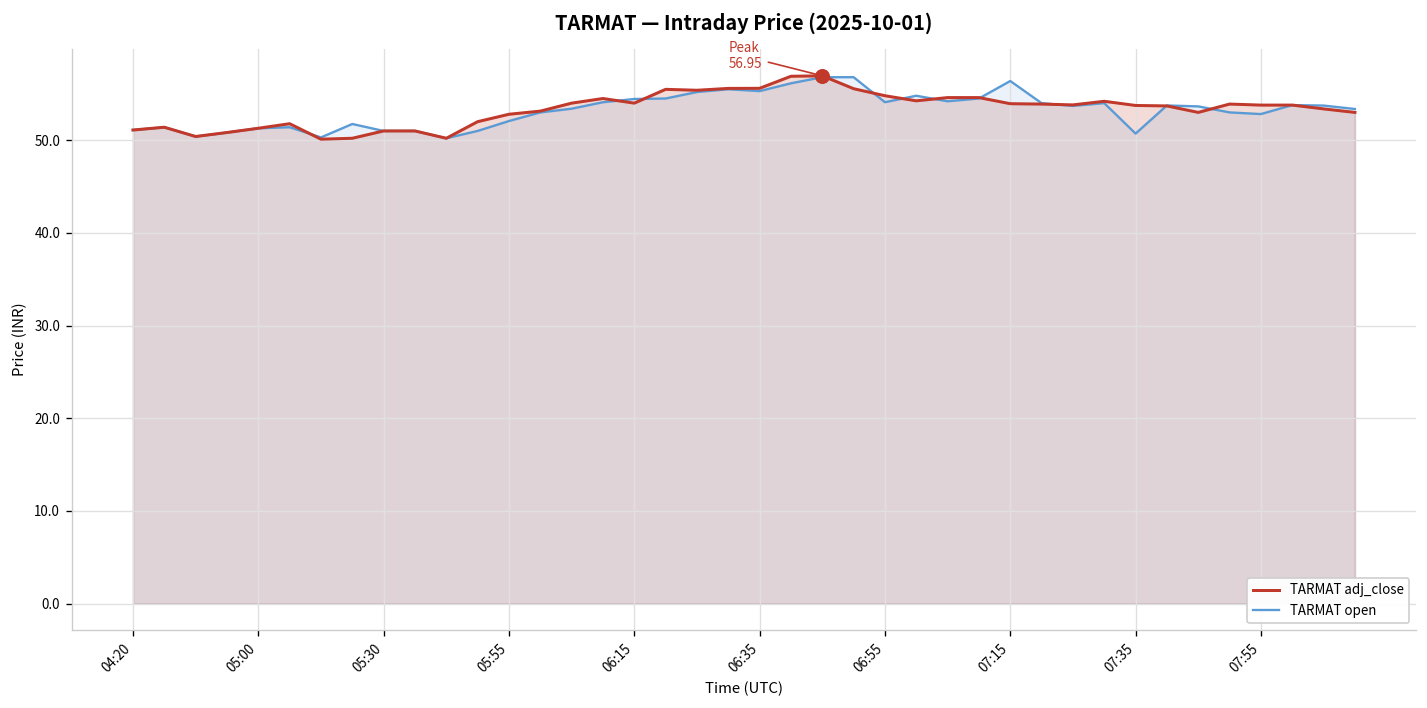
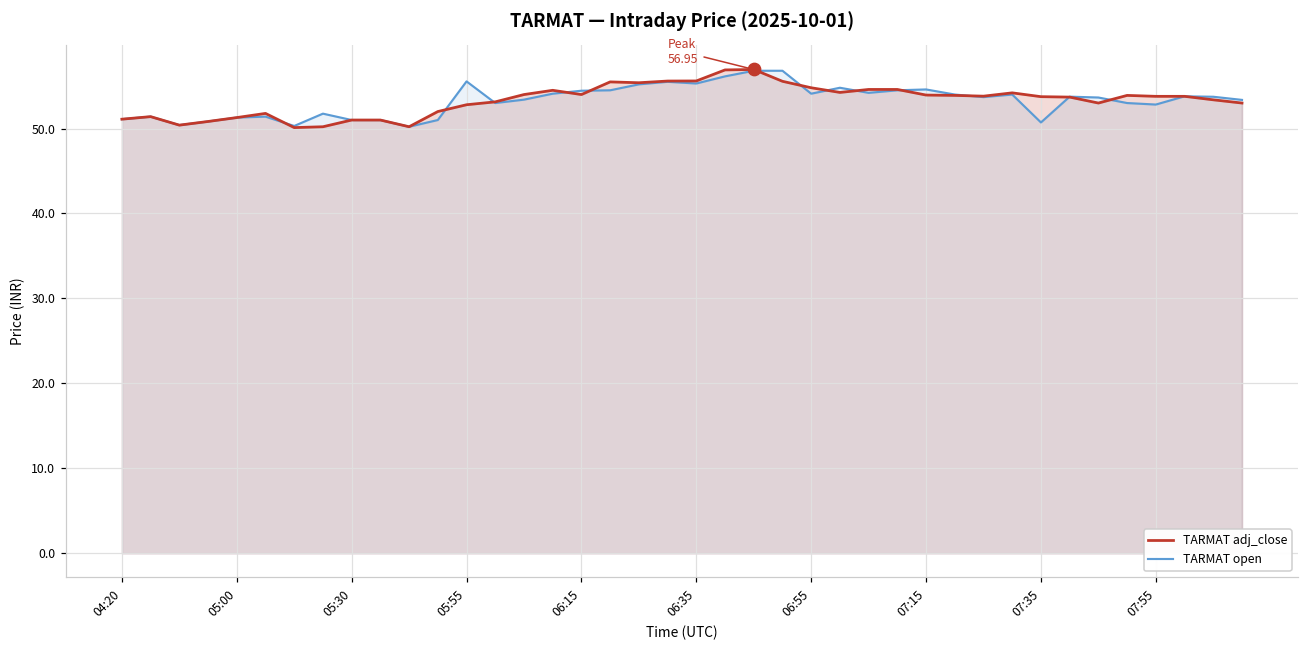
  {
    "TARMAT open": {
-     "05:55": 52,
+     "05:55": 56,
      "06:15": 54,
      "06:55": 54,
-     "07:15": 56,
+     "07:15": 55,
      "07:35": 51,
      "07:55": 53
    }
  }
